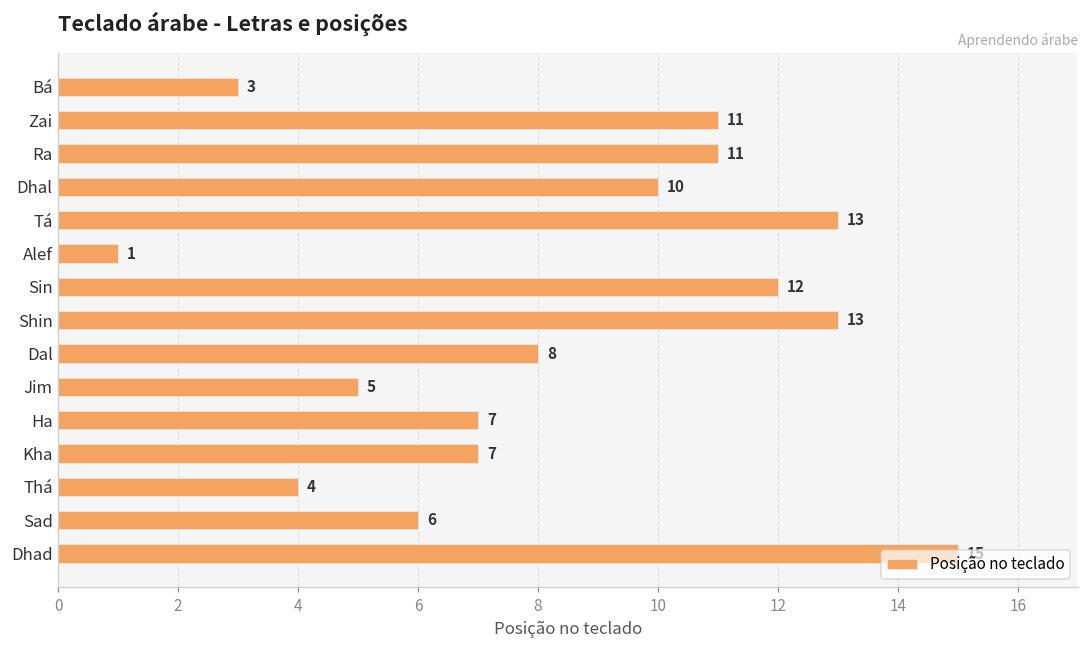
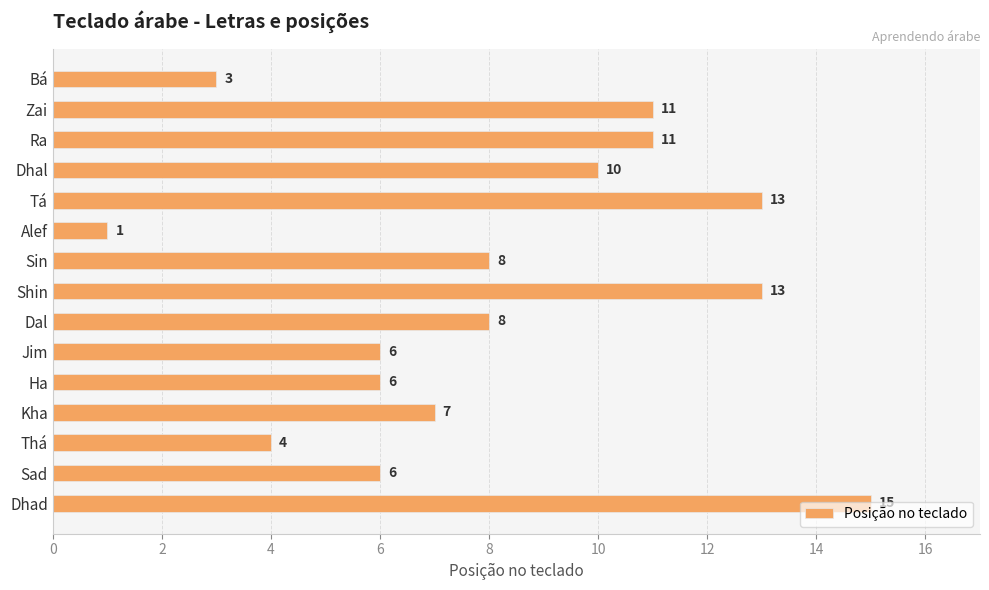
  {
    "Bá": 3,
    "Zai": 11,
    "Ra": 11,
    "Dhal": 10,
    "Tá": 13,
    "Alef": 1,
-   "Sin": 12,
+   "Sin": 8,
    "Shin": 13,
    "Dal": 8,
-   "Jim": 5,
-   "Ha": 7,
+   "Jim": 6,
+   "Ha": 6,
    "Kha": 7,
    "Thá": 4,
    "Sad": 6
  }
